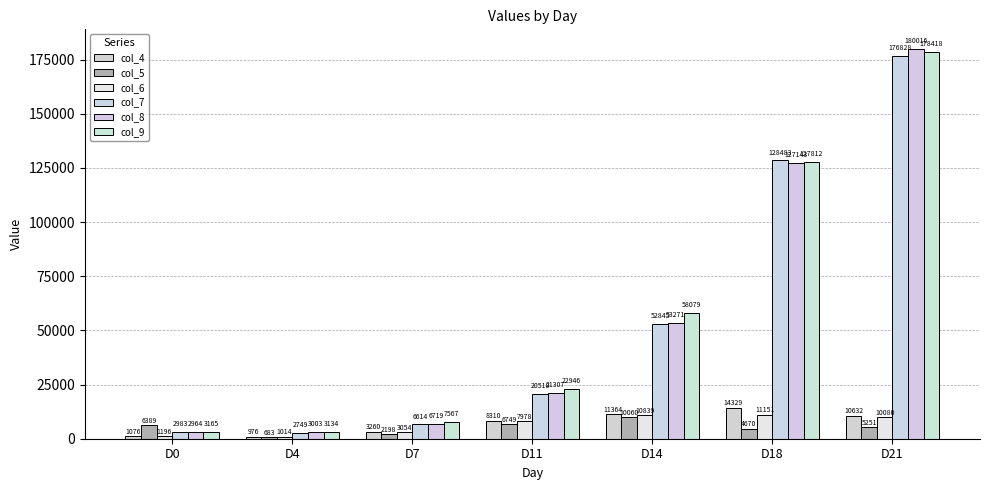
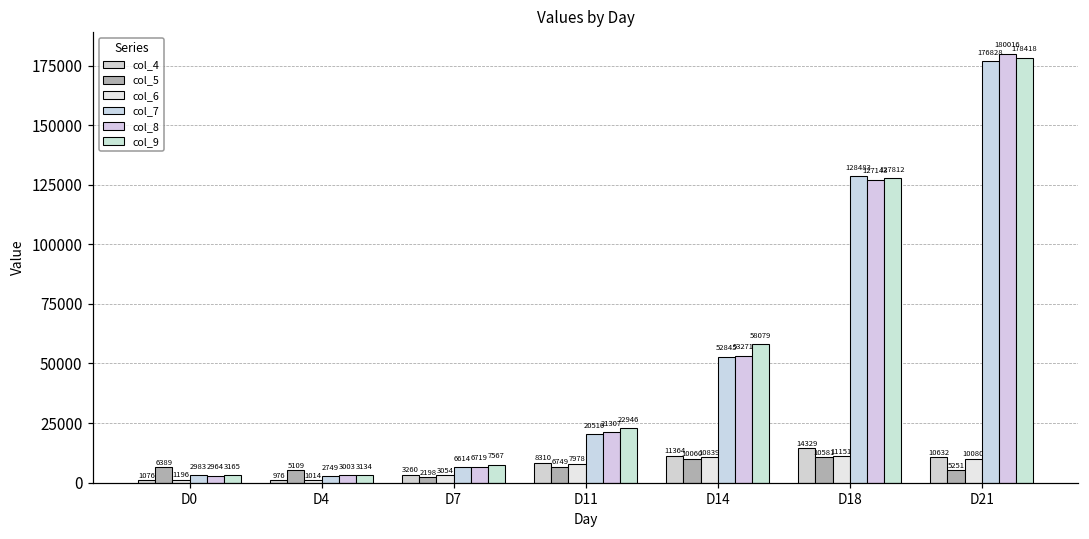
  {
    "col_5": {
      "D0": 6389,
-     "D4": 683,
+     "D4": 5109,
      "D7": 2198,
      "D11": 6749,
      "D14": 10060,
-     "D18": 4670,
+     "D18": 10581,
      "D21": 5251
    }
  }
